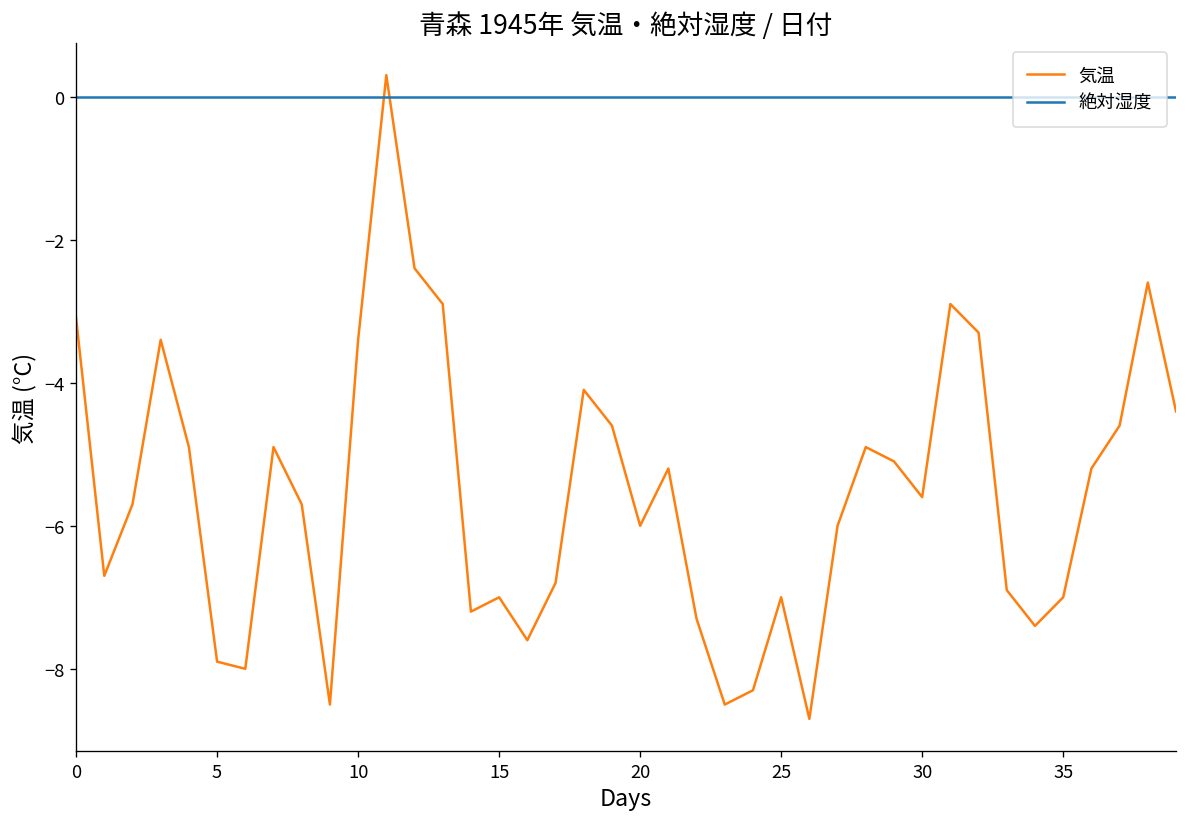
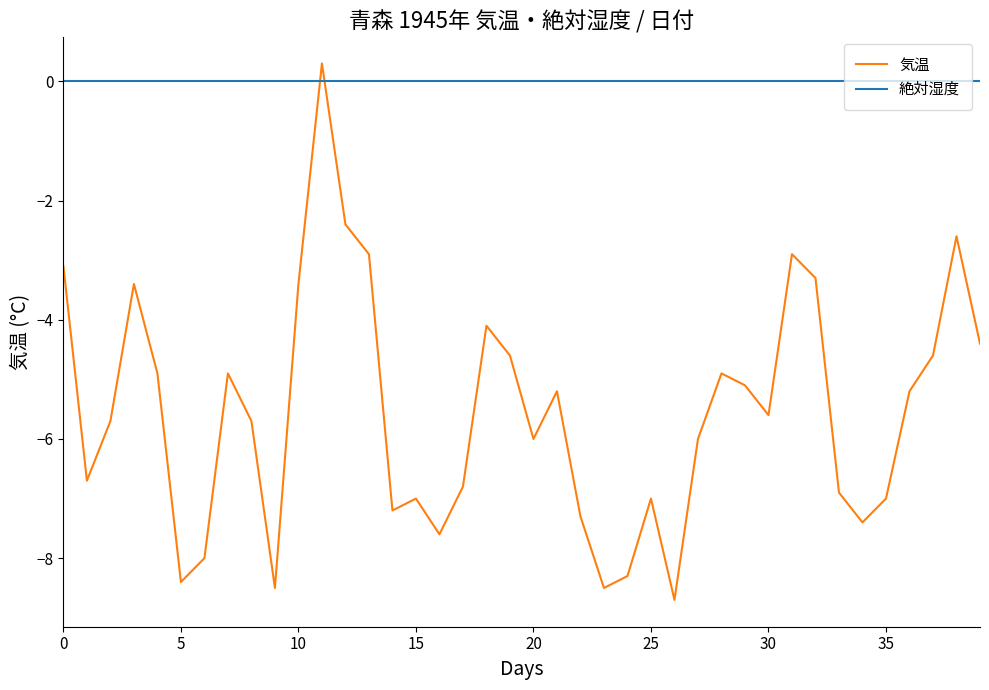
  {
    "気温": {
      "0": -3.1,
-     "5": -7.9,
+     "5": -8.4,
      "10": -3.4,
      "15": -7.0,
      "20": -6.0,
      "25": -7.0,
      "30": -5.6,
      "35": -7.0
    },
    "絶対湿度": {
      "0": 0.0,
      "5": 0.0,
      "10": 0.0,
      "15": 0.0,
      "20": 0.0,
      "25": 0.0,
      "30": 0.0
    }
  }
